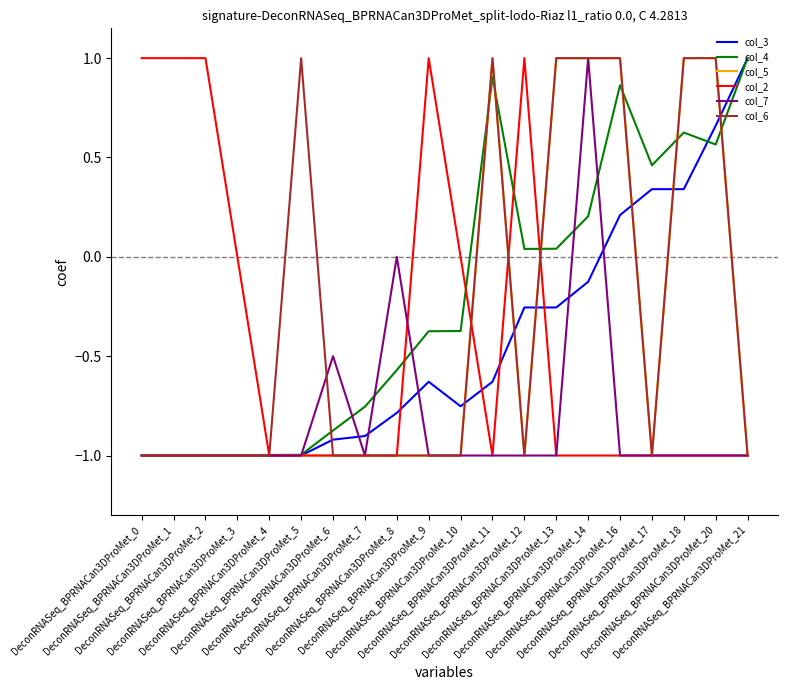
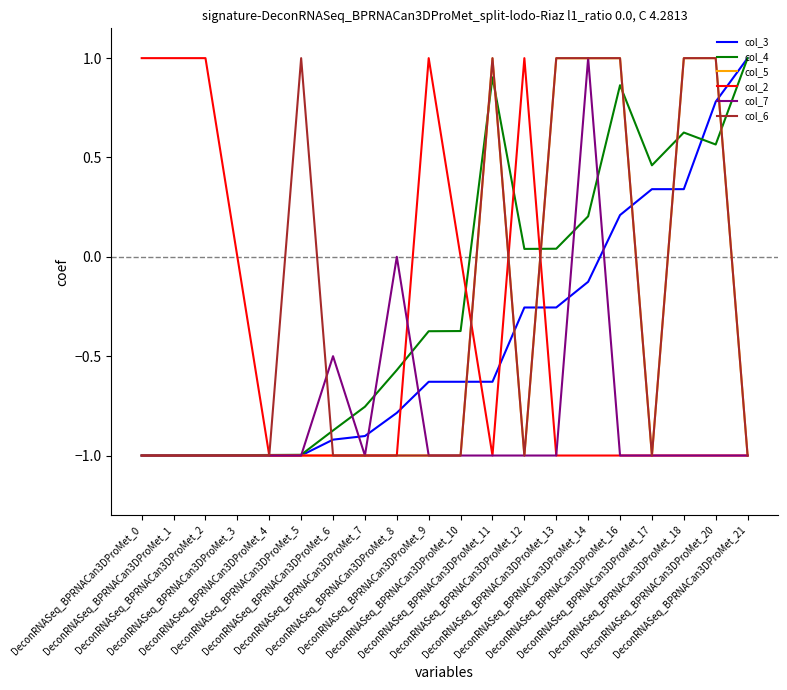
  {
    "col_3": {
      "DeconRNASeq_BPRNACan3DProMet_6": -0.92,
      "DeconRNASeq_BPRNACan3DProMet_7": -0.90,
      "DeconRNASeq_BPRNACan3DProMet_8": -0.79,
      "DeconRNASeq_BPRNACan3DProMet_9": -0.63,
-     "DeconRNASeq_BPRNACan3DProMet_10": -0.75,
+     "DeconRNASeq_BPRNACan3DProMet_10": -0.63,
      "DeconRNASeq_BPRNACan3DProMet_11": -0.63,
      "DeconRNASeq_BPRNACan3DProMet_12": -0.25,
      "DeconRNASeq_BPRNACan3DProMet_13": -0.25,
      "DeconRNASeq_BPRNACan3DProMet_14": -0.13,
      "DeconRNASeq_BPRNACan3DProMet_16": 0.21,
      "DeconRNASeq_BPRNACan3DProMet_17": 0.34,
      "DeconRNASeq_BPRNACan3DProMet_18": 0.34,
-     "DeconRNASeq_BPRNACan3DProMet_20": 0.66
+     "DeconRNASeq_BPRNACan3DProMet_20": 0.78
    },
    "col_4": {
      "DeconRNASeq_BPRNACan3DProMet_6": -0.87,
      "DeconRNASeq_BPRNACan3DProMet_7": -0.75,
      "DeconRNASeq_BPRNACan3DProMet_8": -0.57,
      "DeconRNASeq_BPRNACan3DProMet_9": -0.37,
      "DeconRNASeq_BPRNACan3DProMet_10": -0.37,
      "DeconRNASeq_BPRNACan3DProMet_11": 0.90,
      "DeconRNASeq_BPRNACan3DProMet_12": 0.04,
      "DeconRNASeq_BPRNACan3DProMet_13": 0.04,
      "DeconRNASeq_BPRNACan3DProMet_14": 0.20,
      "DeconRNASeq_BPRNACan3DProMet_16": 0.86,
      "DeconRNASeq_BPRNACan3DProMet_17": 0.46,
      "DeconRNASeq_BPRNACan3DProMet_18": 0.63,
      "DeconRNASeq_BPRNACan3DProMet_20": 0.57
    },
    "col_2": {
      "DeconRNASeq_BPRNACan3DProMet_0": 1.00,
      "DeconRNASeq_BPRNACan3DProMet_1": 1.00,
      "DeconRNASeq_BPRNACan3DProMet_2": 1.00,
      "DeconRNASeq_BPRNACan3DProMet_3": 0.00,
      "DeconRNASeq_BPRNACan3DProMet_9": 1.00,
      "DeconRNASeq_BPRNACan3DProMet_10": 0.00,
      "DeconRNASeq_BPRNACan3DProMet_12": 1.00,
      "DeconRNASeq_BPRNACan3DProMet_14": -1.00
    },
    "col_7": {
      "DeconRNASeq_BPRNACan3DProMet_6": -0.50,
      "DeconRNASeq_BPRNACan3DProMet_8": 0.00
    },
    "col_6": {
      "DeconRNASeq_BPRNACan3DProMet_5": 1.00
    }
  }
